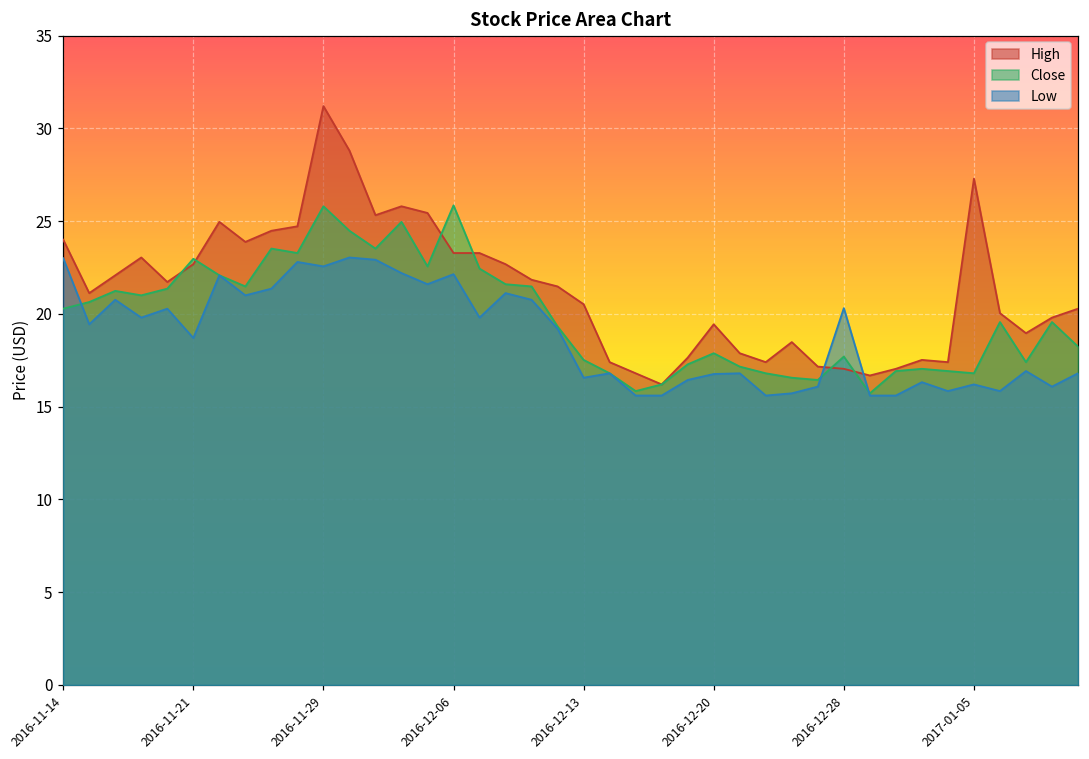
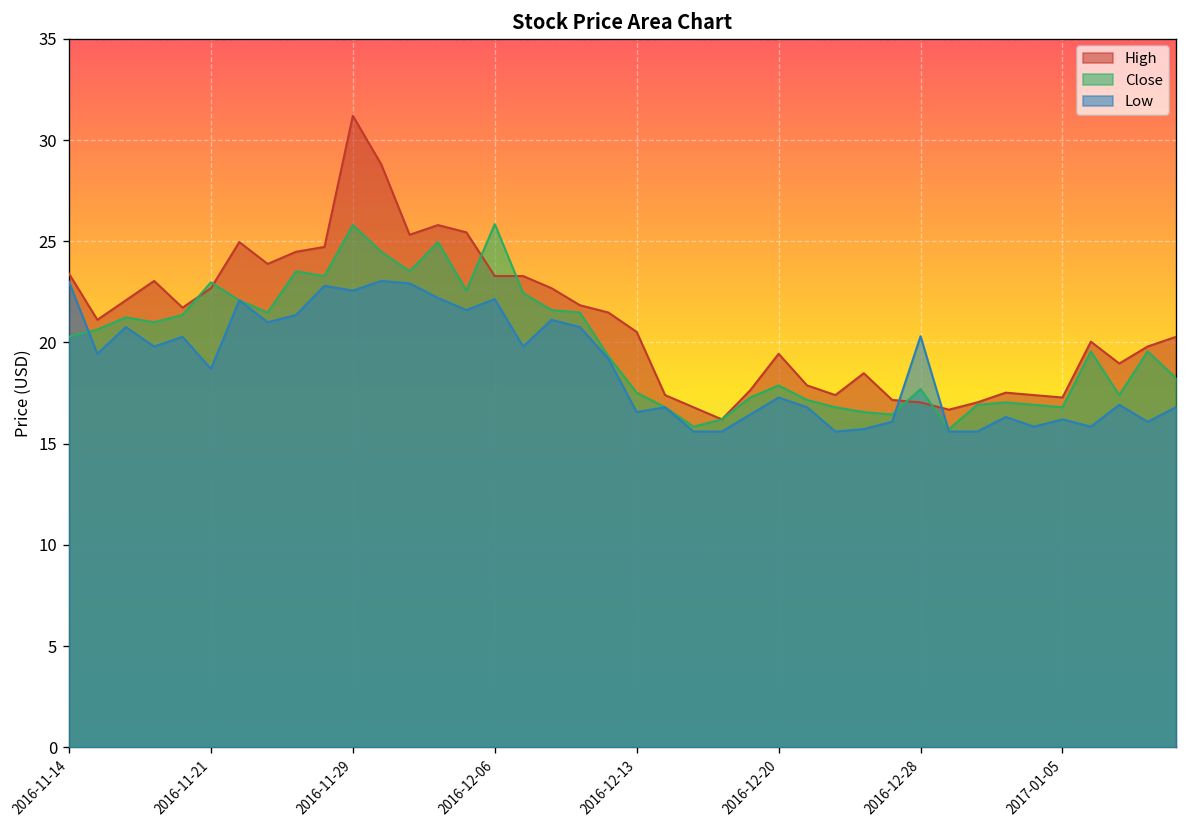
  {
    "High": {
-     "2016-11-14": 24.0,
+     "2016-11-14": 23.4,
      "2016-11-21": 22.7,
      "2016-11-29": 31.2,
      "2016-12-06": 23.3,
      "2016-12-13": 20.5,
      "2016-12-20": 19.4,
      "2016-12-28": 17.0,
-     "2017-01-05": 27.3
+     "2017-01-05": 17.3
    },
    "Close": {
      "2016-11-14": 20.3,
      "2016-11-21": 23.0,
      "2016-11-29": 25.8,
      "2016-12-06": 25.9,
      "2016-12-13": 17.5,
      "2016-12-20": 17.9,
      "2016-12-28": 17.7,
      "2017-01-05": 16.8
    },
    "Low": {
      "2016-11-14": 23.0,
      "2016-11-21": 18.7,
      "2016-11-29": 22.6,
      "2016-12-06": 22.1,
      "2016-12-13": 16.6,
-     "2016-12-20": 16.8,
+     "2016-12-20": 17.3,
      "2016-12-28": 20.3,
      "2017-01-05": 16.2
    }
  }
